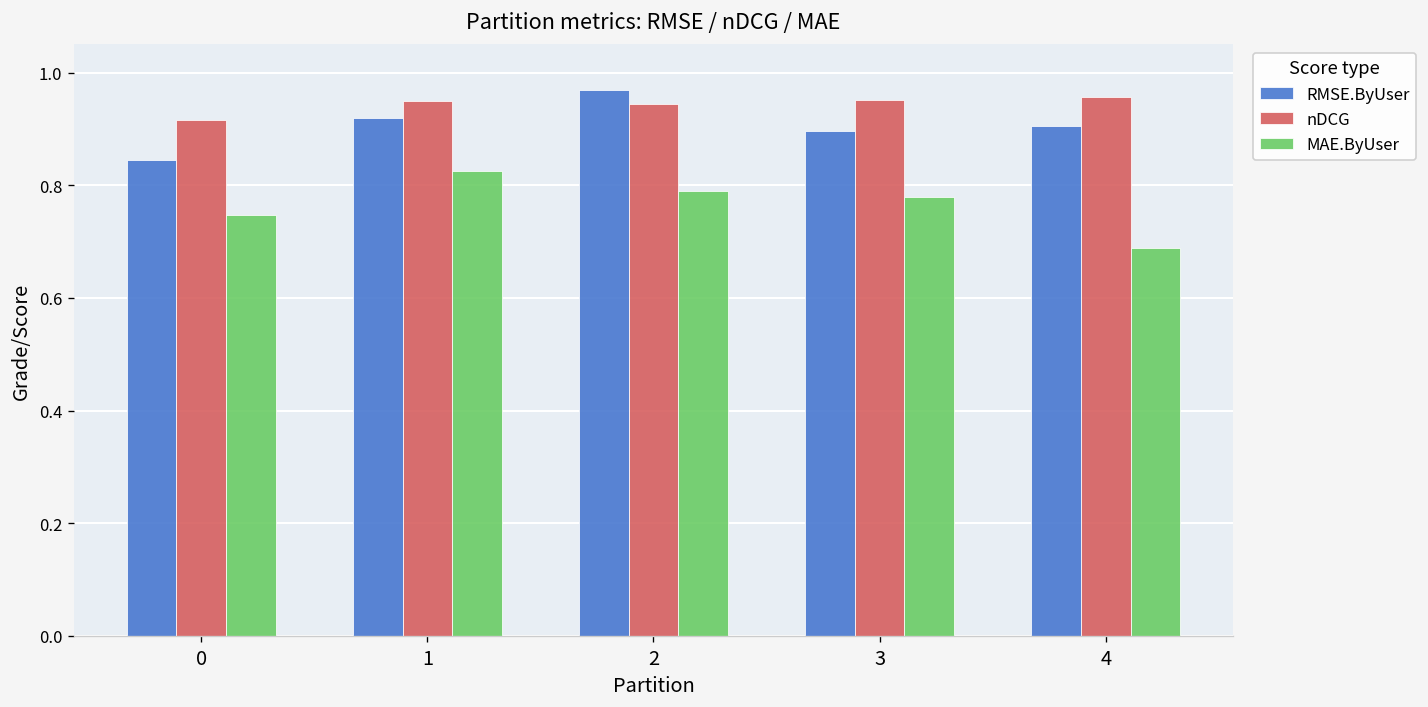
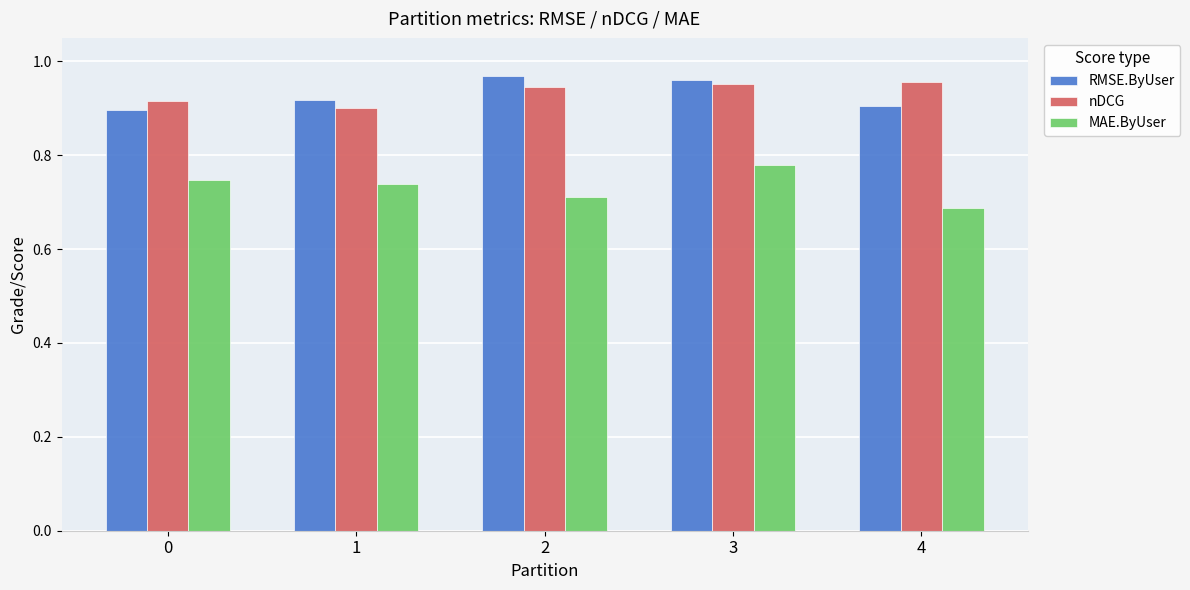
  {
    "RMSE.ByUser": {
-     "0": 0.85,
+     "0": 0.90,
      "1": 0.92,
      "2": 0.97,
-     "3": 0.90,
+     "3": 0.96,
      "4": 0.90
    },
    "nDCG": {
      "0": 0.92,
-     "1": 0.95,
+     "1": 0.90,
      "2": 0.94,
      "3": 0.95,
      "4": 0.96
    },
    "MAE.ByUser": {
      "0": 0.75,
-     "1": 0.83,
-     "2": 0.79,
+     "1": 0.74,
+     "2": 0.71,
      "3": 0.78,
      "4": 0.69
    }
  }
